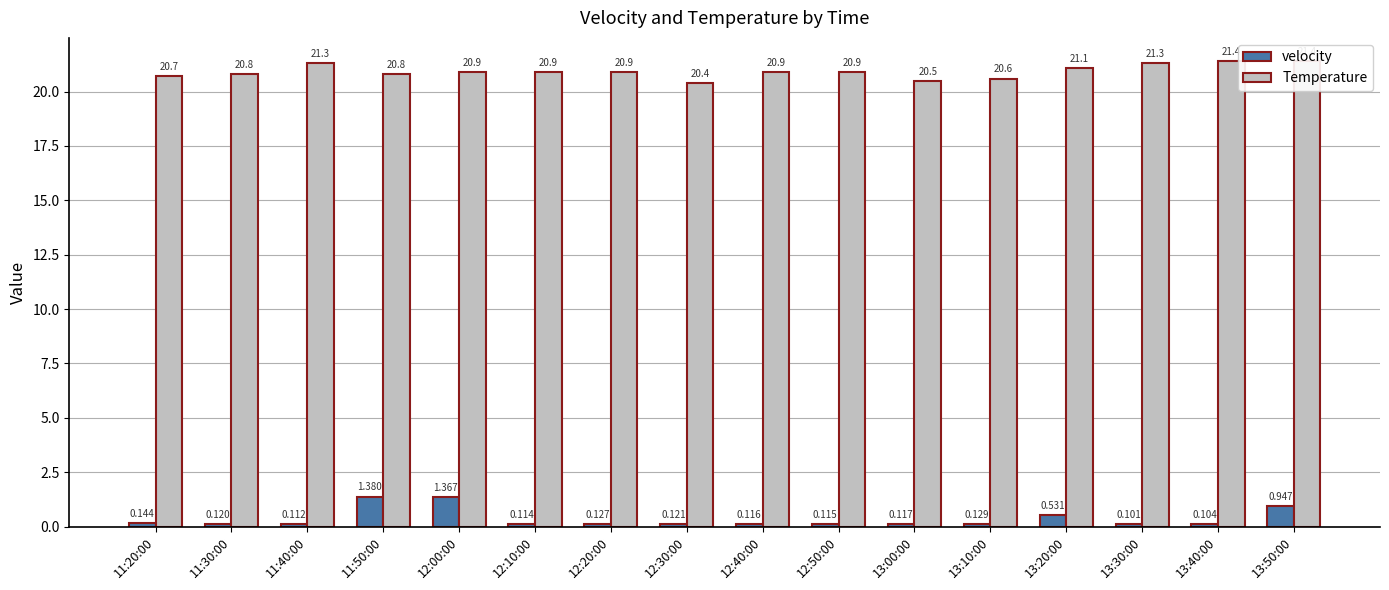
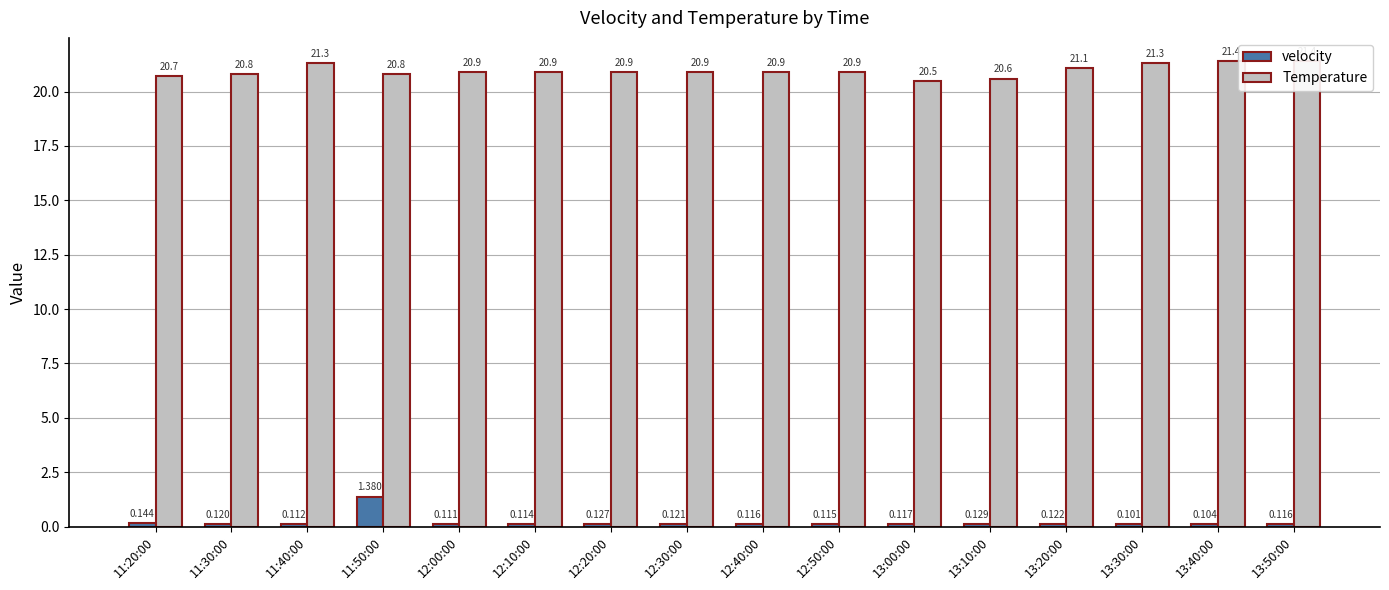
  {
    "velocity": {
      "11:20:00": 0.144,
      "11:30:00": 0.120,
      "11:40:00": 0.112,
      "11:50:00": 1.380,
-     "12:00:00": 1.367,
+     "12:00:00": 0.111,
      "12:10:00": 0.114,
      "12:20:00": 0.127,
      "12:30:00": 0.121,
      "12:40:00": 0.116,
      "12:50:00": 0.115,
      "13:00:00": 0.117,
      "13:10:00": 0.129,
-     "13:20:00": 0.531,
+     "13:20:00": 0.122,
      "13:30:00": 0.101,
      "13:40:00": 0.104,
-     "13:50:00": 0.947
+     "13:50:00": 0.116
    },
    "Temperature": {
      "11:20:00": 20.7,
      "11:30:00": 20.8,
      "11:40:00": 21.3,
      "11:50:00": 20.8,
      "12:00:00": 20.9,
      "12:10:00": 20.9,
      "12:20:00": 20.9,
-     "12:30:00": 20.4,
+     "12:30:00": 20.9,
      "12:40:00": 20.9,
      "12:50:00": 20.9,
      "13:00:00": 20.5,
      "13:10:00": 20.6,
      "13:20:00": 21.1,
      "13:30:00": 21.3
    }
  }
